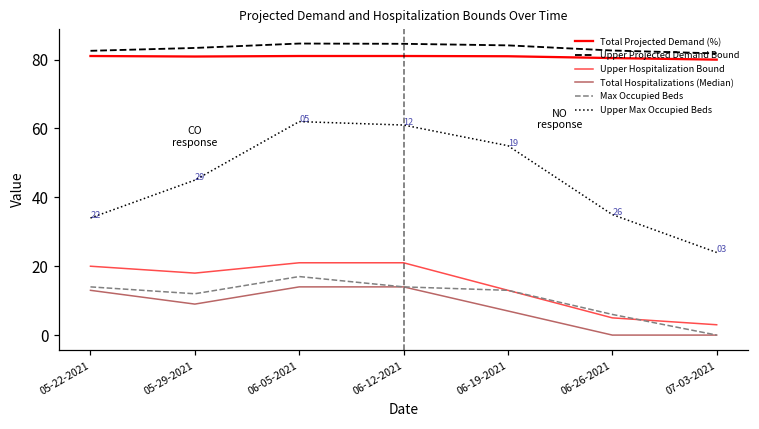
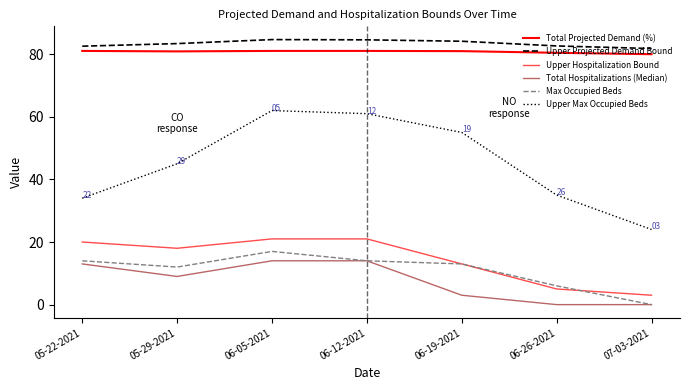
  {
    "Total Hospitalizations (Median)": {
      "05-22-2021": 13,
      "05-29-2021": 9,
      "06-05-2021": 14,
-     "06-19-2021": 7,
+     "06-19-2021": 3,
      "06-26-2021": 0
    },
    "Max Occupied Beds": {
      "05-22-2021": 14,
      "05-29-2021": 12,
      "06-05-2021": 17,
      "06-26-2021": 6
    }
  }
